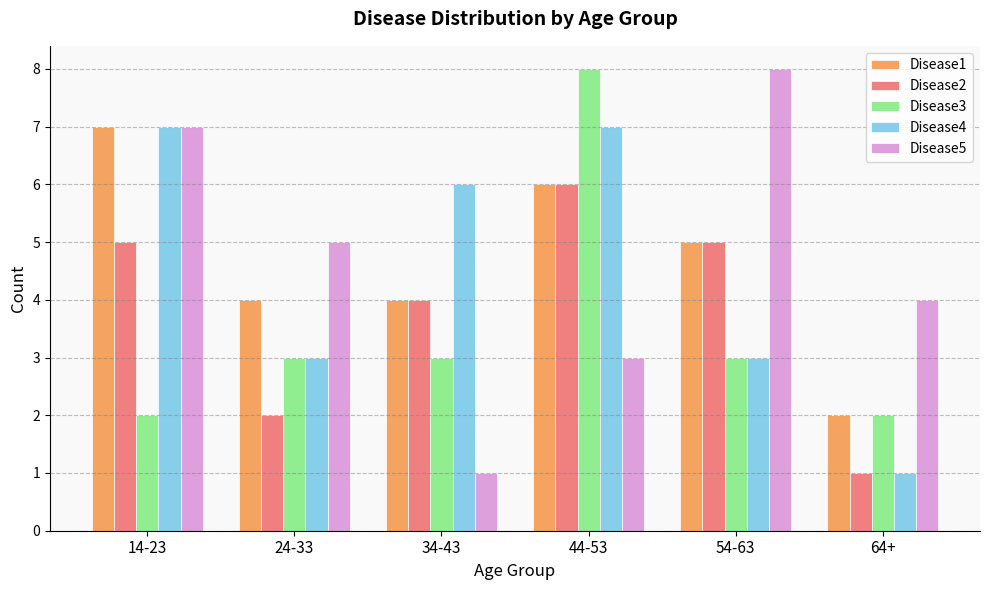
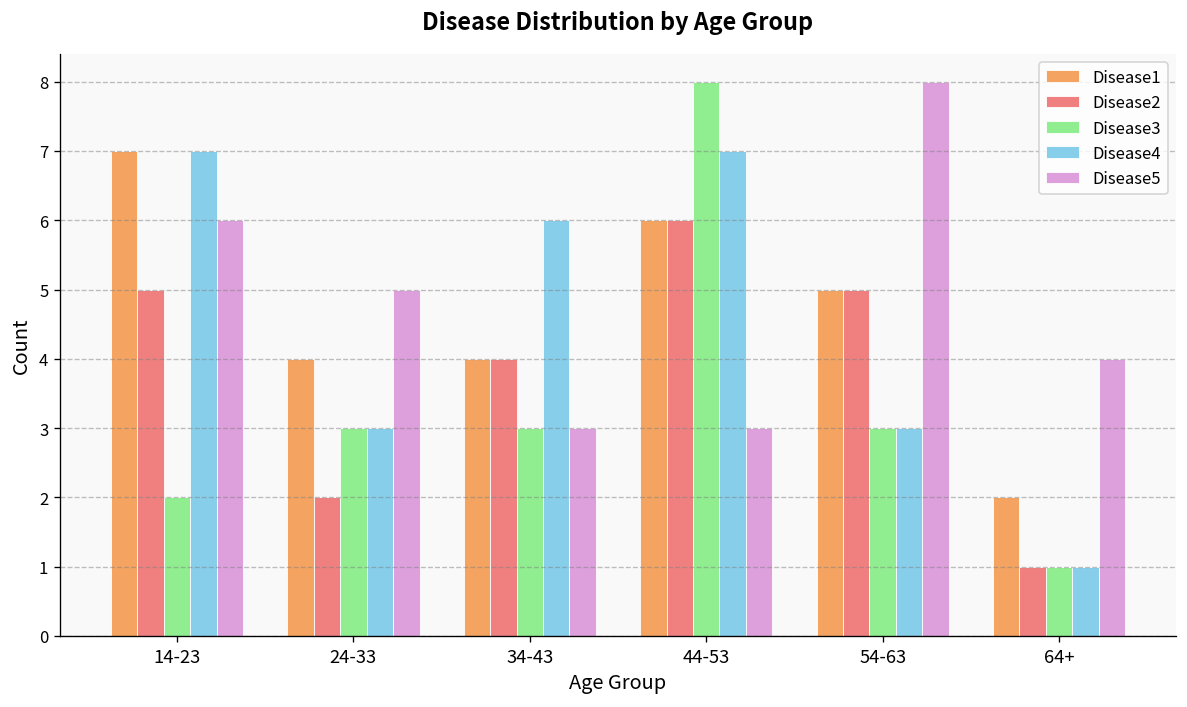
  {
    "Disease3": {
      "14-23": 2,
      "24-33": 3,
      "34-43": 3,
      "44-53": 8,
      "54-63": 3,
-     "64+": 2
+     "64+": 1
    },
    "Disease4": {
      "14-23": 7,
      "24-33": 3,
      "34-43": 6,
      "44-53": 7,
      "54-63": 3,
      "64+": 1
    },
    "Disease5": {
-     "14-23": 7,
+     "14-23": 6,
      "24-33": 5,
-     "34-43": 1,
+     "34-43": 3,
      "44-53": 3,
      "54-63": 8,
      "64+": 4
    }
  }
